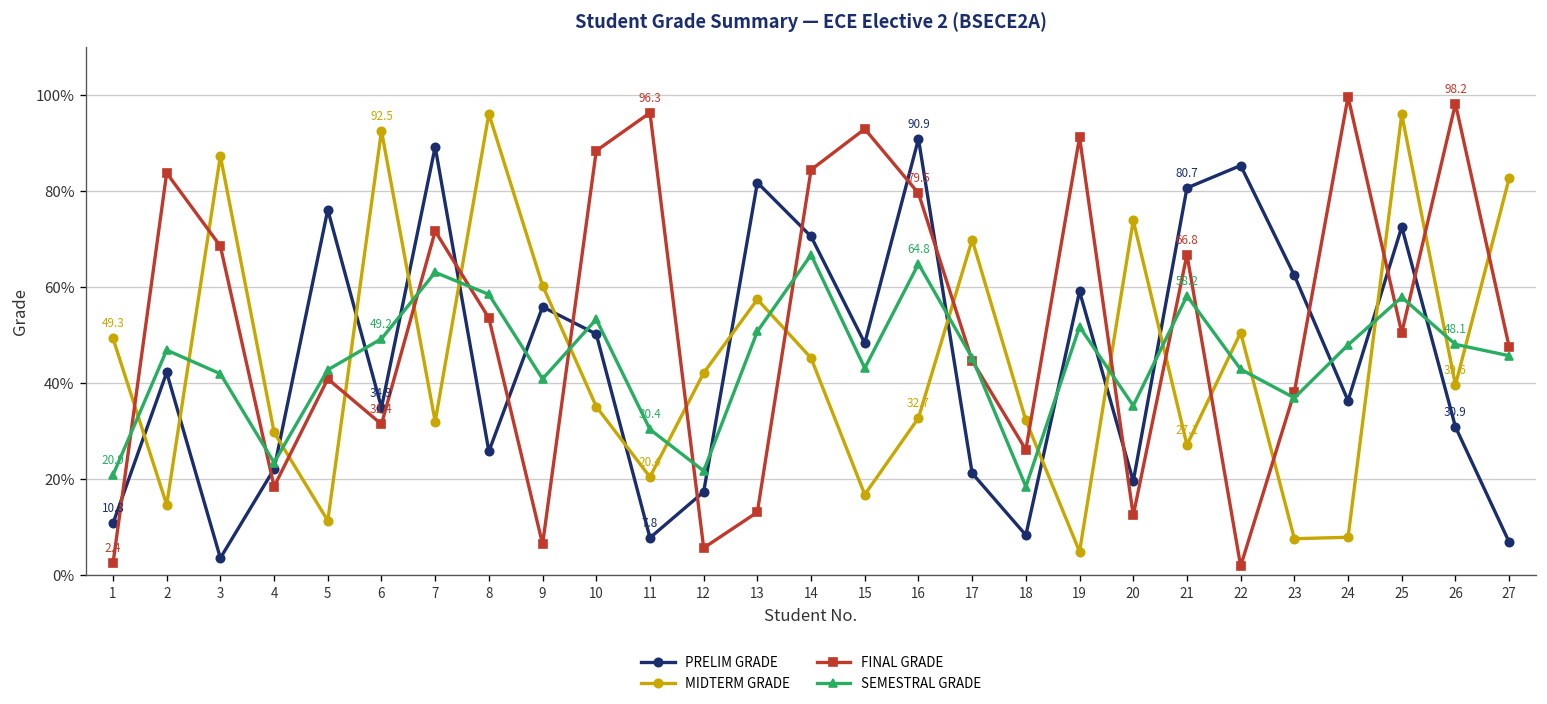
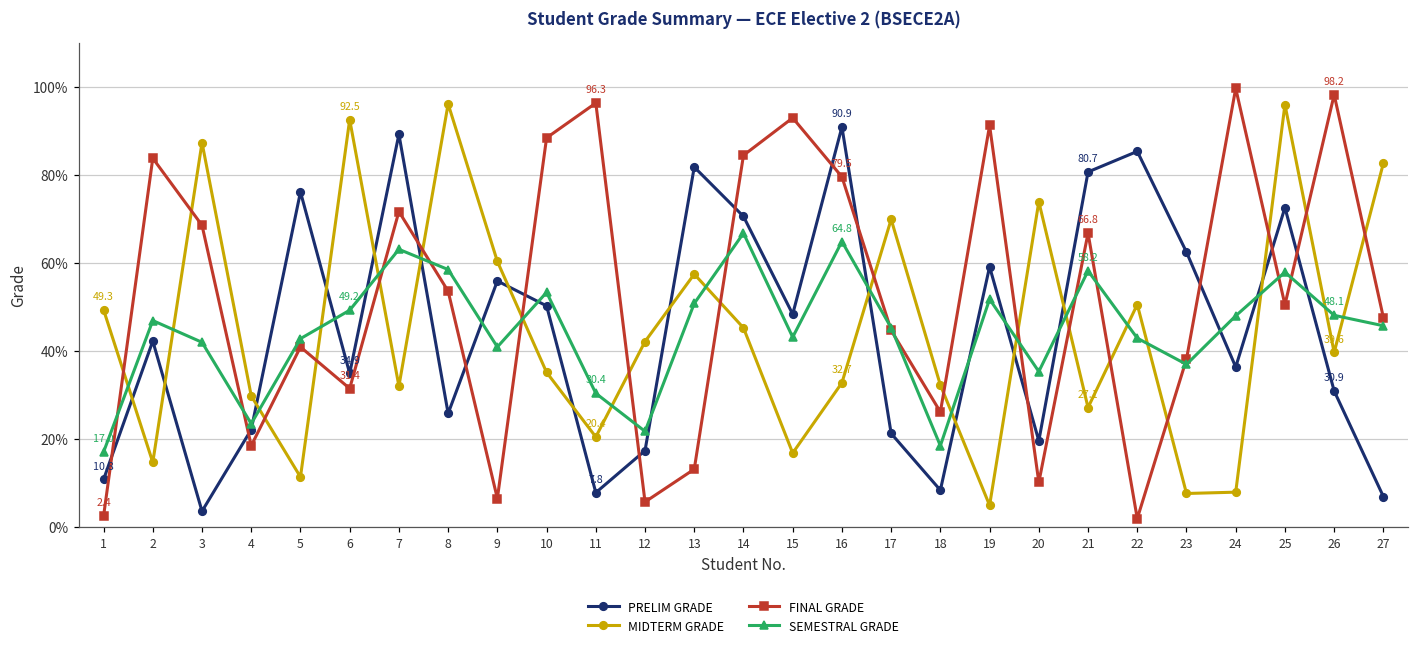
  {
    "PRELIM GRADE": {
      "1": "10.8",
      "6": "34.9",
      "11": "7.8",
      "16": "90.9",
      "21": "80.7",
      "26": "30.9"
    },
    "MIDTERM GRADE": {
      "1": "49.3",
      "6": "92.5",
      "11": "20.4",
      "16": "32.7",
      "21": "27.1",
      "26": "39.6"
    },
    "FINAL GRADE": {
      "2": "84%",
      "3": "69%",
      "4": "18%",
      "5": "41%",
      "7": "72%",
      "8": "54%",
      "9": "6%",
      "10": "88%",
      "12": "6%",
      "13": "13%",
      "14": "84%",
      "15": "93%",
      "18": "26%",
      "19": "91%",
-     "20": "12%",
+     "20": "10%",
      "22": "2%",
      "23": "38%",
      "24": "100%",
      "25": "50%",
      "27": "48%"
    },
    "SEMESTRAL GRADE": {
-     "1": "20.9",
+     "1": "17.0",
      "6": "49.2",
      "11": "30.4",
      "16": "64.8",
      "21": "58.2",
      "26": "48.1"
    }
  }
